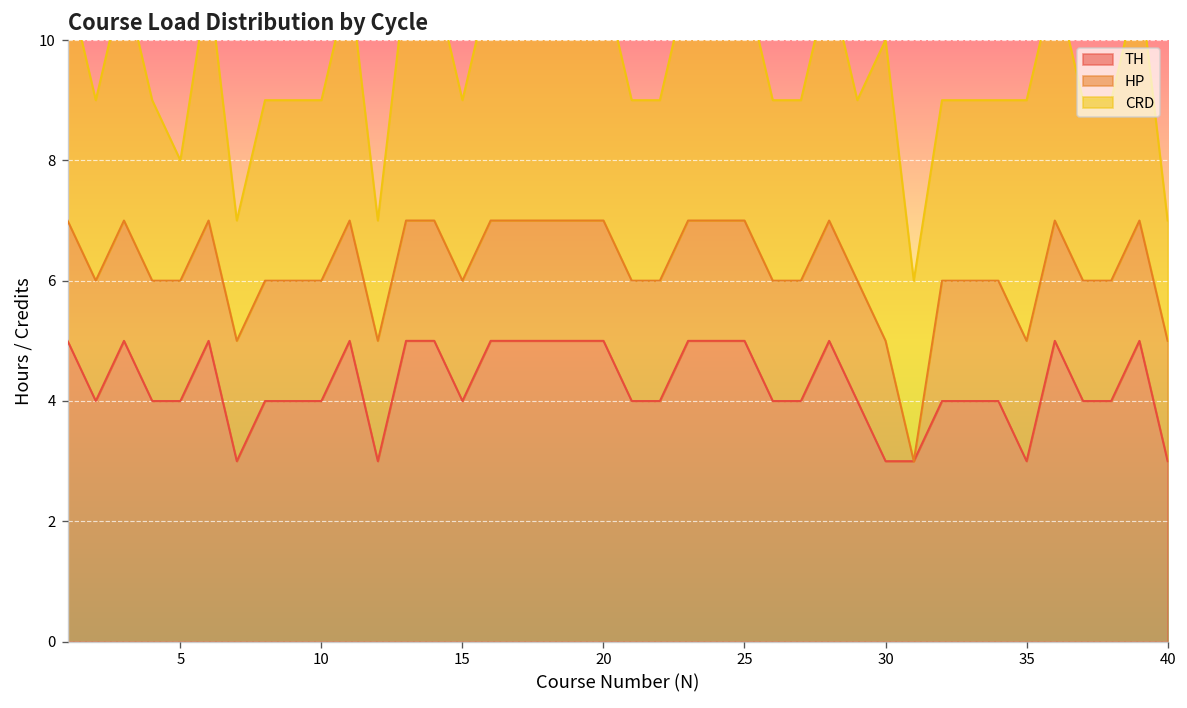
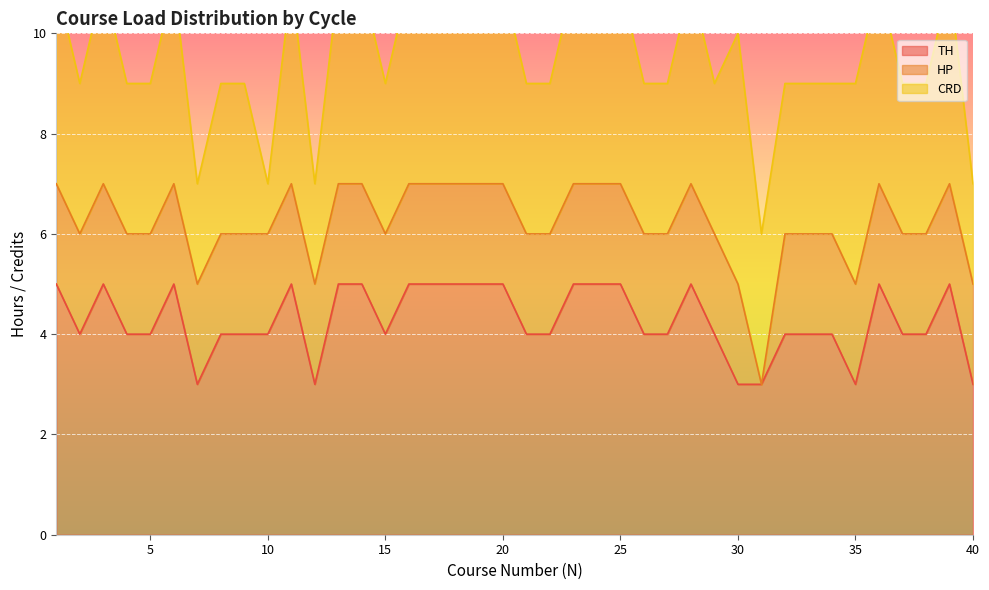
  {
    "CRD": {
-     "5": 2,
-     "10": 3,
+     "5": 3,
+     "10": 1,
      "15": 9,
      "30": 10,
      "35": 9,
      "40": 7
    }
  }
